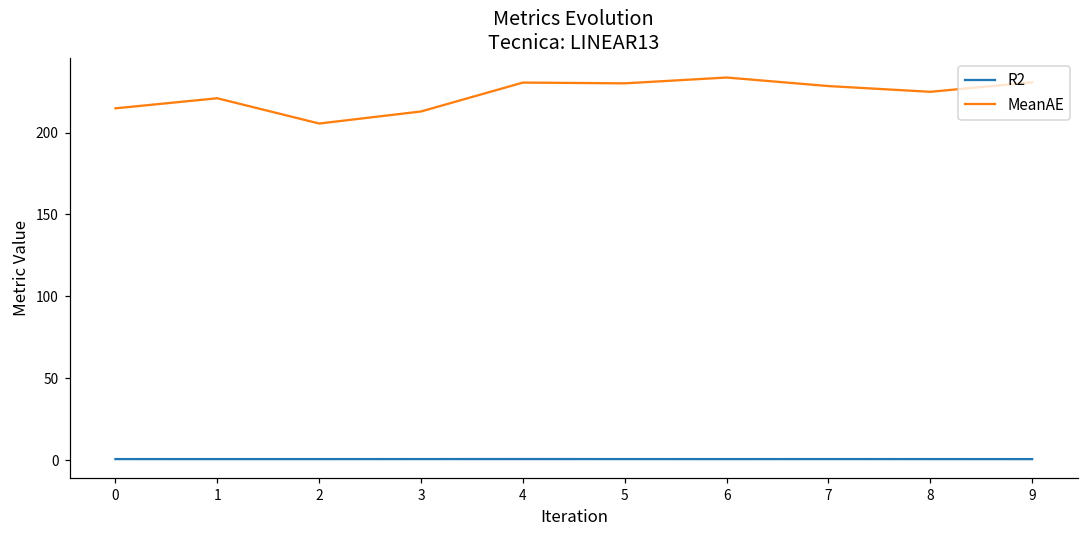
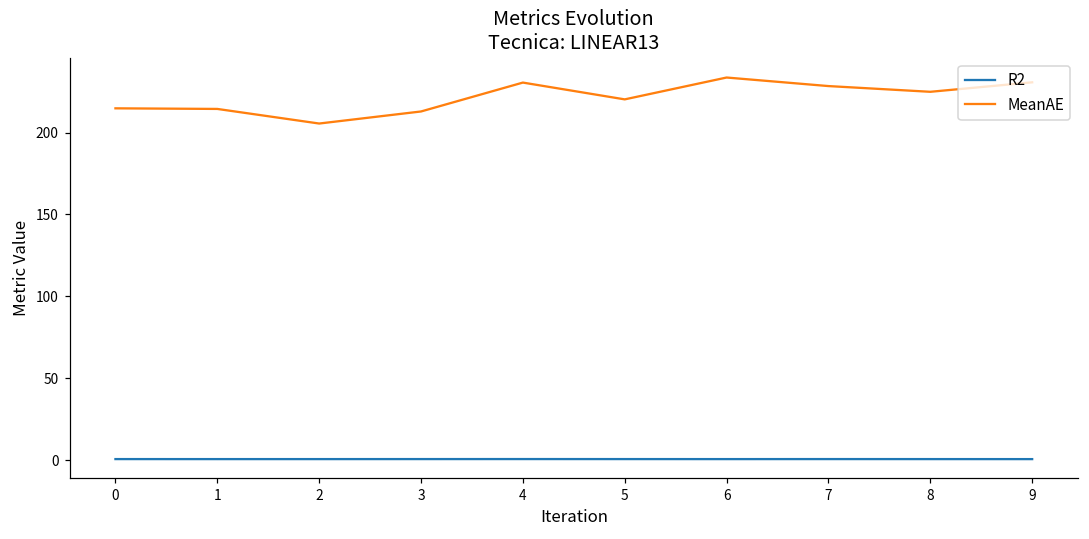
  {
    "R2": {
      "0": 1,
      "1": 1,
      "2": 1,
      "3": 1,
      "4": 1,
      "5": 1,
      "6": 1,
      "7": 1,
      "8": 1,
      "9": 1
    },
    "MeanAE": {
      "0": 215,
-     "1": 221,
+     "1": 214,
      "2": 206,
      "3": 213,
      "4": 230,
-     "5": 230,
+     "5": 220,
      "6": 234,
      "7": 228,
      "8": 225
    }
  }
